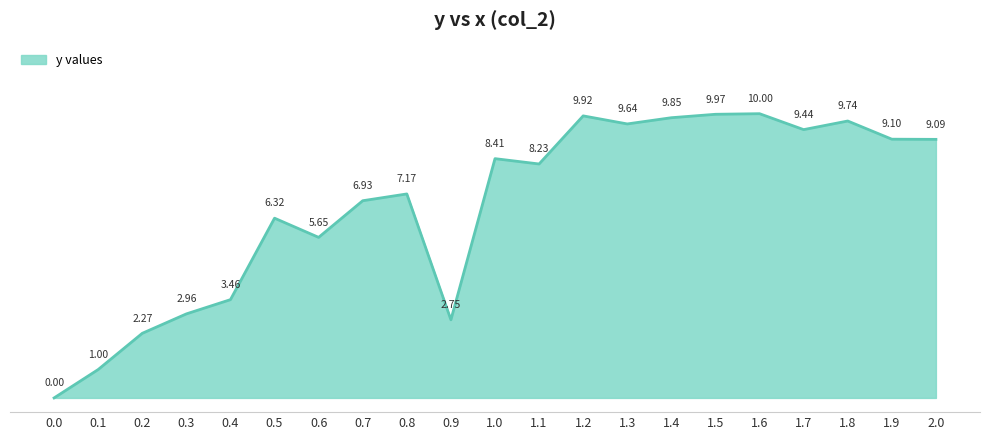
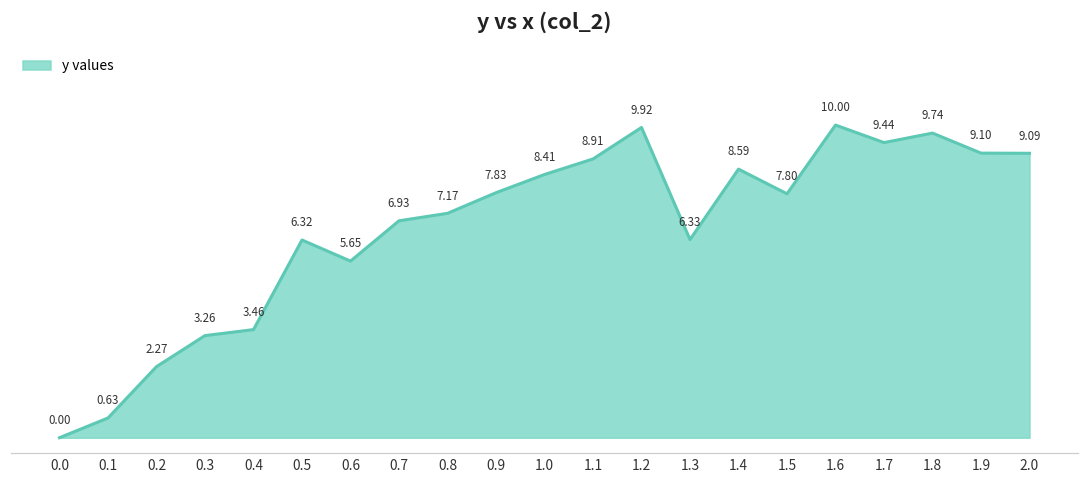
  {
    "0.0": 0.00,
-   "0.1": 1.00,
+   "0.1": 0.63,
    "0.2": 2.27,
-   "0.3": 2.96,
+   "0.3": 3.26,
    "0.4": 3.46,
    "0.5": 6.32,
    "0.6": 5.65,
    "0.7": 6.93,
    "0.8": 7.17,
-   "0.9": 2.75,
+   "0.9": 7.83,
    "1.0": 8.41,
-   "1.1": 8.23,
+   "1.1": 8.91,
    "1.2": 9.92,
-   "1.3": 9.64,
-   "1.4": 9.85,
-   "1.5": 9.97,
+   "1.3": 6.33,
+   "1.4": 8.59,
+   "1.5": 7.80,
    "1.6": 10.00,
    "1.7": 9.44,
    "1.8": 9.74,
    "1.9": 9.10,
    "2.0": 9.09
  }
